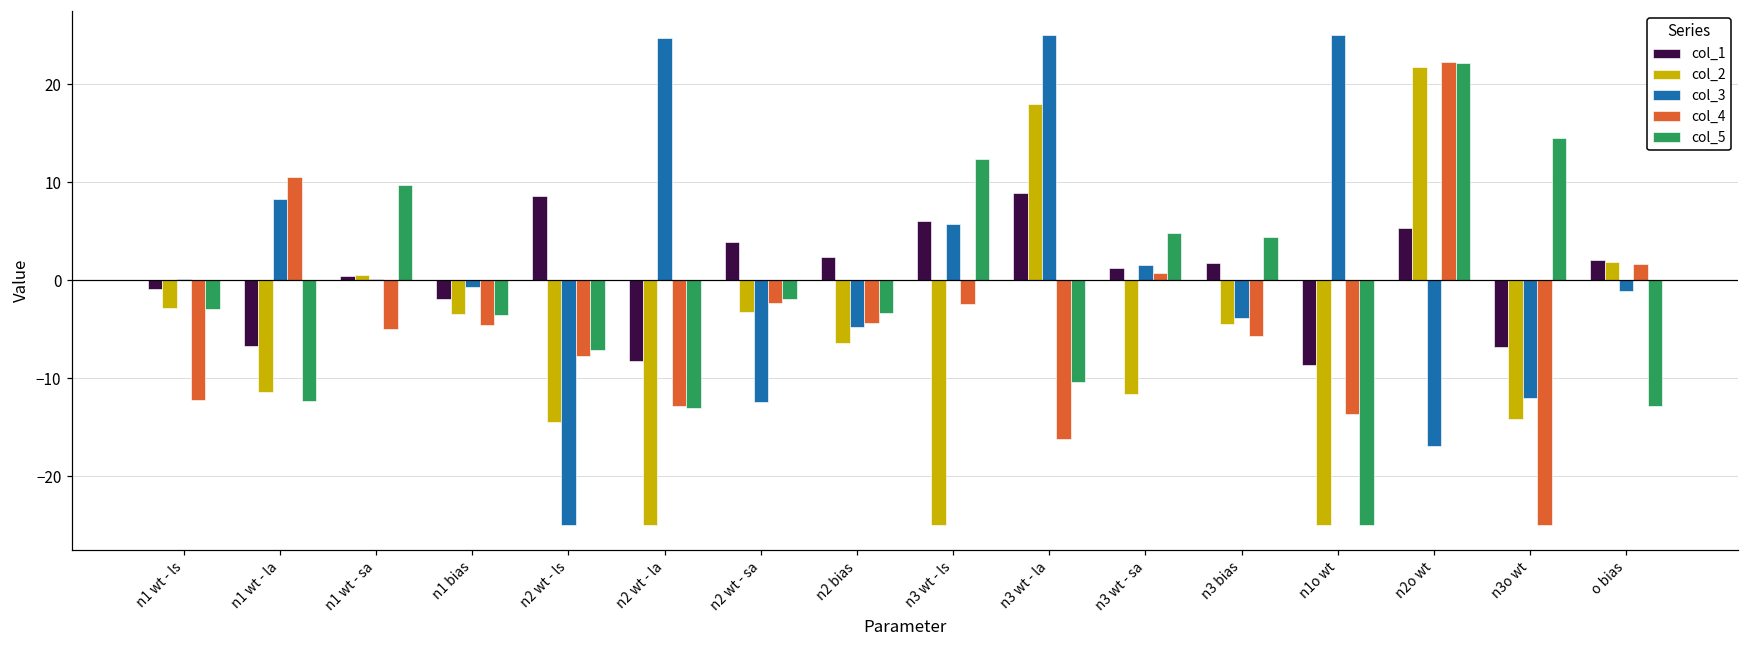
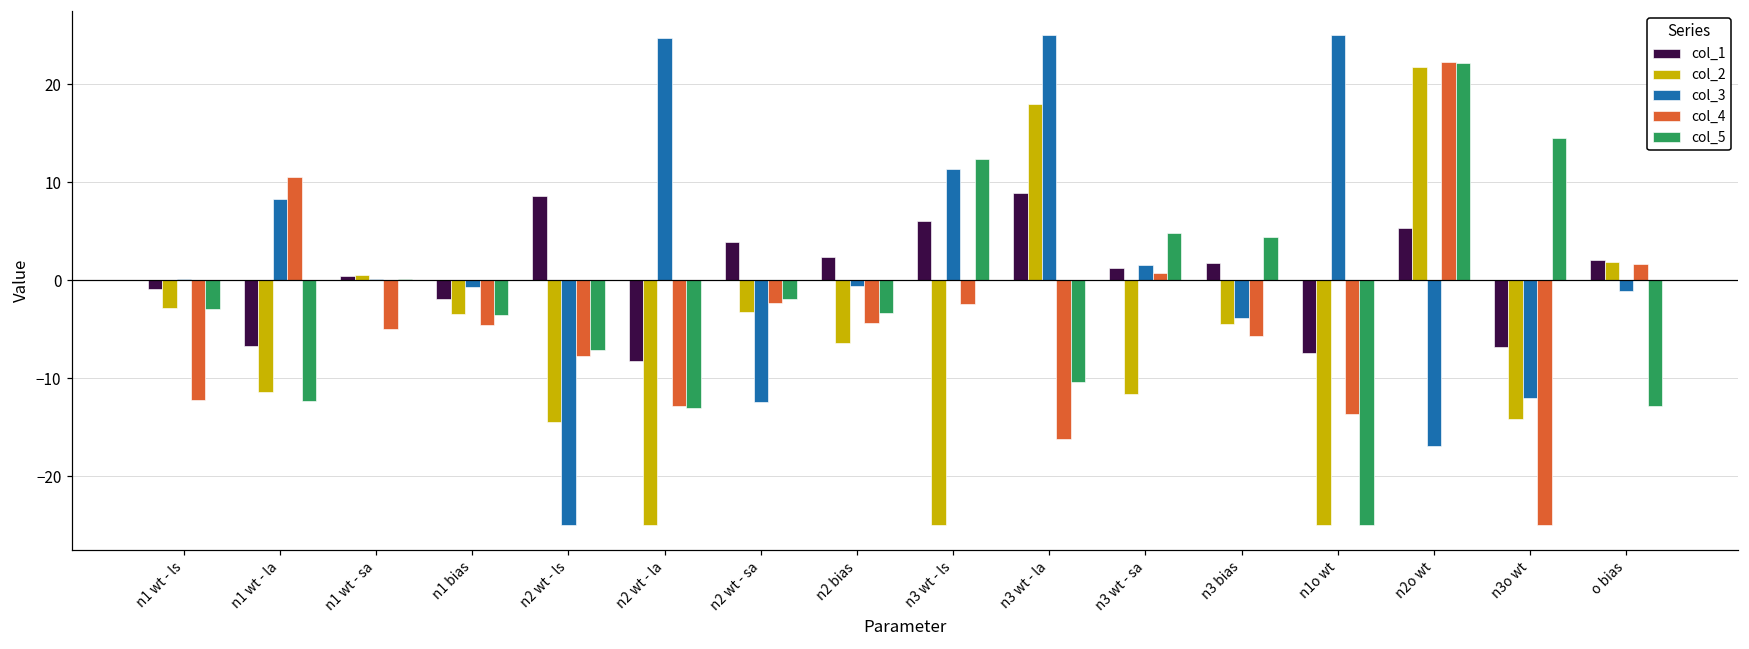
  {
    "col_1": {
      "n1 wt - ls": -1,
      "n1 wt - la": -7,
      "n1 wt - sa": 0,
      "n1 bias": -2,
      "n2 wt - ls": 9,
      "n2 wt - la": -8,
      "n2 wt - sa": 4,
      "n2 bias": 2,
      "n3 wt - ls": 6,
      "n3 wt - la": 9,
      "n3 wt - sa": 1,
      "n3 bias": 2,
-     "n1o wt": -9,
+     "n1o wt": -7,
      "n2o wt": 5,
      "n3o wt": -7,
      "o bias": 2
    },
    "col_2": {
      "n1 wt - ls": -3,
      "n1 wt - la": -11,
      "n1 wt - sa": 1,
      "n1 bias": -3,
      "n2 wt - ls": -14,
      "n2 wt - la": -25,
      "n2 wt - sa": -3,
      "n2 bias": -6,
      "n3 wt - ls": -25,
      "n3 wt - la": 18,
      "n3 wt - sa": -12,
      "n3 bias": -4,
      "n1o wt": -25,
      "n2o wt": 22,
      "n3o wt": -14,
      "o bias": 2
    },
    "col_3": {
      "n1 wt - la": 8,
      "n1 bias": -1,
      "n2 wt - ls": -25,
      "n2 wt - la": 25,
      "n2 wt - sa": -12,
-     "n2 bias": -5,
-     "n3 wt - ls": 6,
+     "n2 bias": -1,
+     "n3 wt - ls": 11,
      "n3 wt - la": 25,
      "n3 wt - sa": 2,
      "n3 bias": -4,
      "n1o wt": 25,
      "n2o wt": -17,
      "n3o wt": -12,
      "o bias": -1
    },
    "col_4": {
      "n1 wt - ls": -12,
      "n1 wt - la": 11,
      "n1 wt - sa": -5,
      "n1 bias": -5,
      "n2 wt - ls": -8,
      "n2 wt - la": -13,
      "n2 wt - sa": -2,
      "n2 bias": -4,
      "n3 wt - ls": -2,
      "n3 wt - la": -16,
      "n3 wt - sa": 1,
      "n3 bias": -6,
      "n1o wt": -14,
      "n2o wt": 22,
      "n3o wt": -25,
      "o bias": 2
    },
    "col_5": {
      "n1 wt - ls": -3,
      "n1 wt - la": -12,
-     "n1 wt - sa": 10,
+     "n1 wt - sa": 0,
      "n1 bias": -4,
      "n2 wt - ls": -7,
      "n2 wt - la": -13,
      "n2 wt - sa": -2,
      "n2 bias": -3,
      "n3 wt - ls": 12,
      "n3 wt - la": -10,
      "n3 wt - sa": 5,
      "n3 bias": 4,
      "n1o wt": -25,
      "n2o wt": 22,
      "n3o wt": 15,
      "o bias": -13
    }
  }
